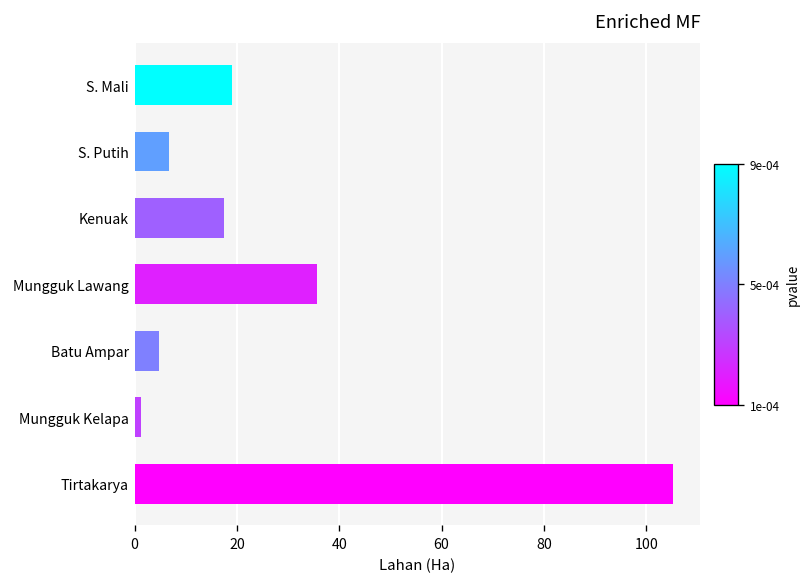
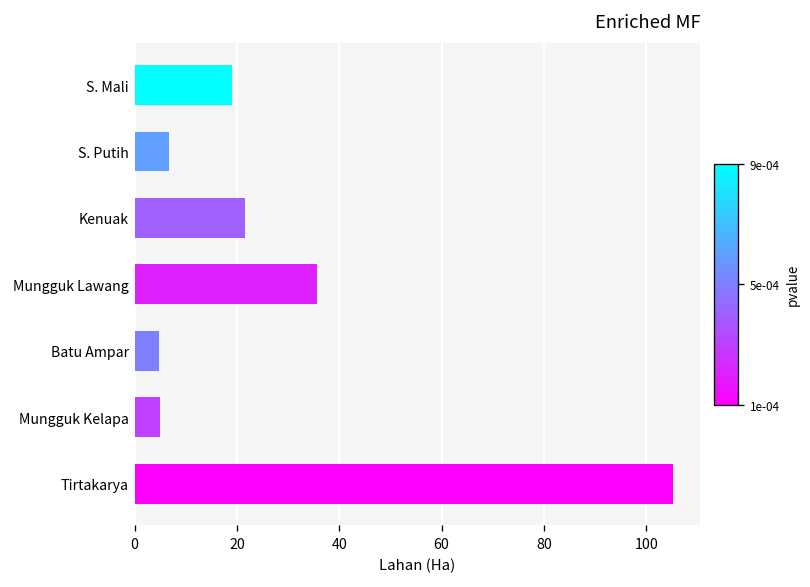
  {
    "S. Mali": 19,
    "S. Putih": 7,
-   "Kenuak": 17,
+   "Kenuak": 21,
    "Mungguk Lawang": 36,
    "Batu Ampar": 5,
-   "Mungguk Kelapa": 1,
+   "Mungguk Kelapa": 5,
    "Tirtakarya": 105
  }
